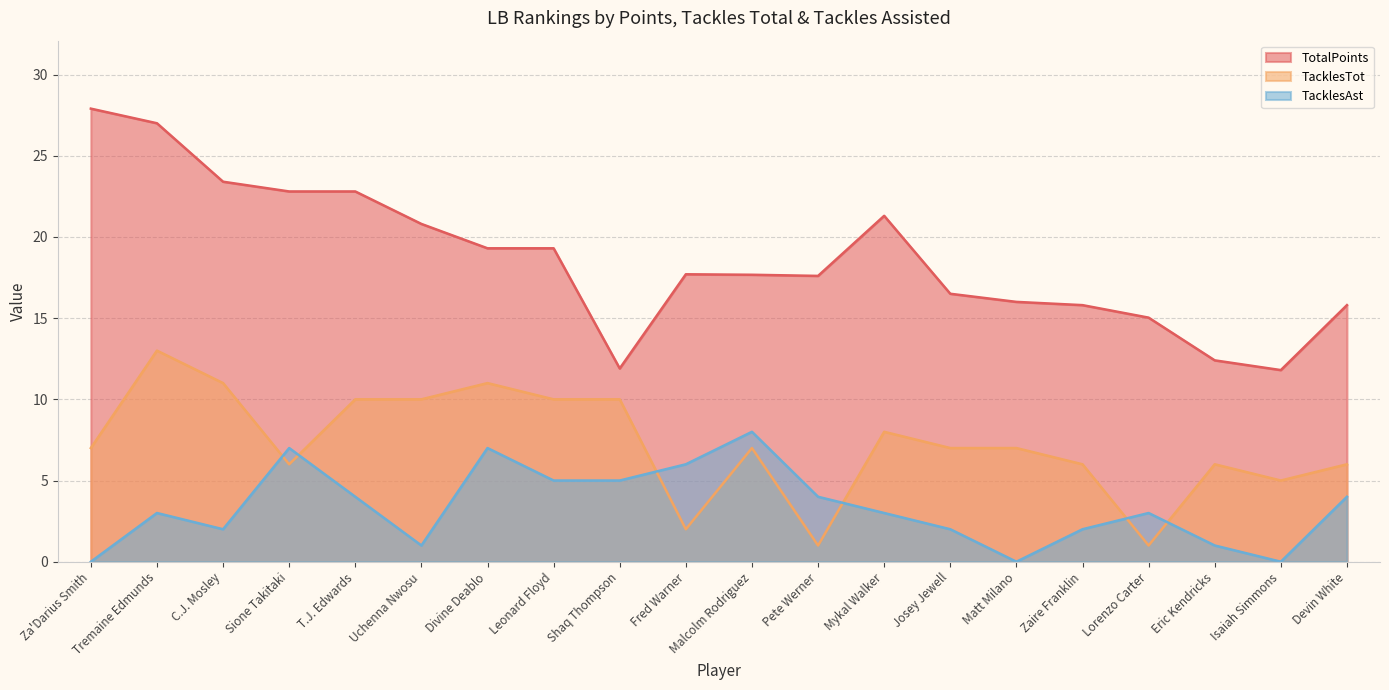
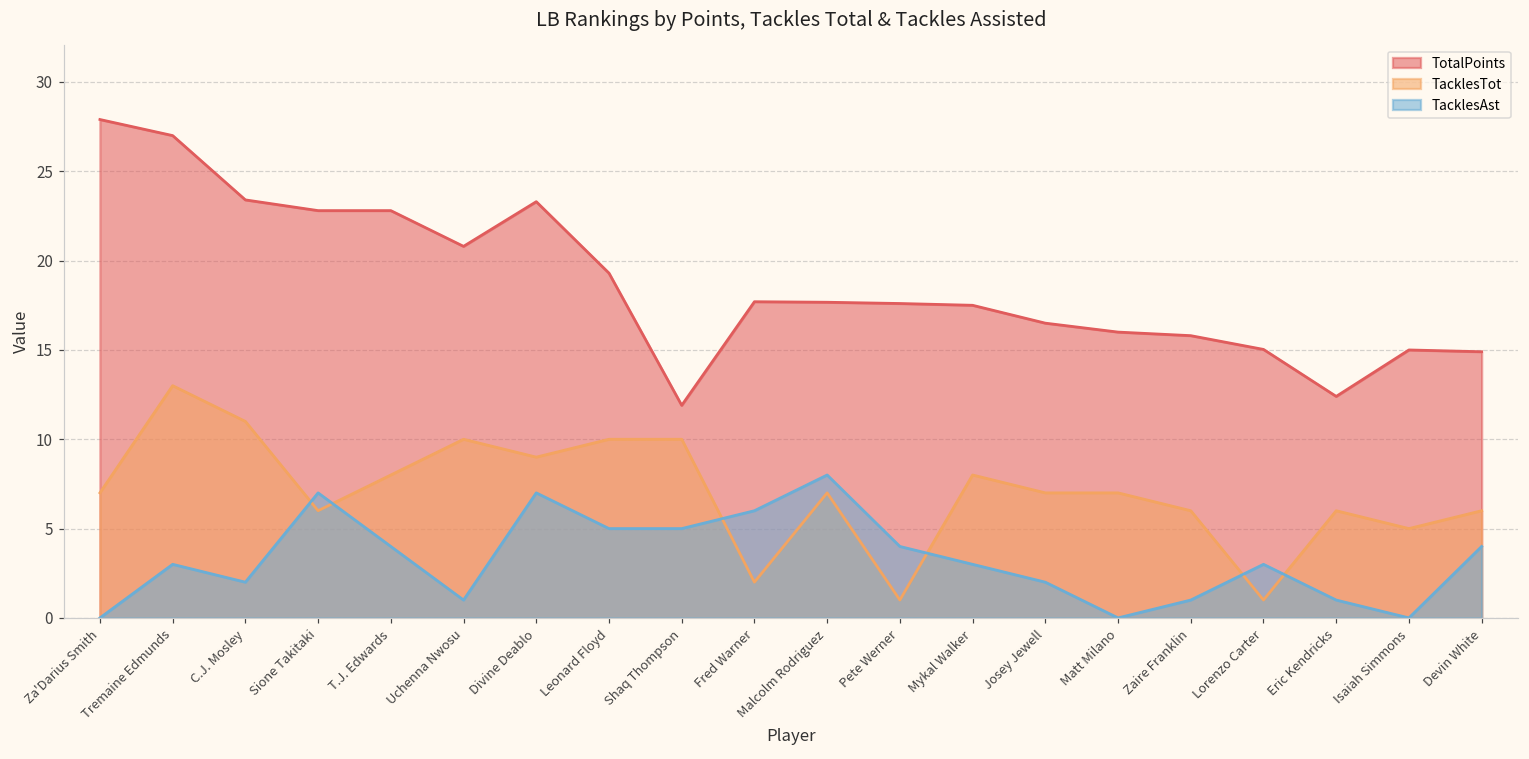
  {
    "TotalPoints": {
      "Za'Darius Smith": 27.9,
      "Tremaine Edmunds": 27.0,
      "C.J. Mosley": 23.4,
      "Sione Takitaki": 22.8,
      "T.J. Edwards": 22.8,
      "Uchenna Nwosu": 20.8,
-     "Divine Deablo": 19.3,
+     "Divine Deablo": 23.3,
      "Leonard Floyd": 19.3,
      "Shaq Thompson": 11.9,
      "Fred Warner": 17.7,
      "Malcolm Rodriguez": 17.7,
      "Pete Werner": 17.6,
-     "Mykal Walker": 21.3,
+     "Mykal Walker": 17.5,
      "Josey Jewell": 16.5,
      "Matt Milano": 16.0,
      "Zaire Franklin": 15.8,
      "Lorenzo Carter": 15.0,
      "Eric Kendricks": 12.4,
-     "Isaiah Simmons": 11.8,
-     "Devin White": 15.8
+     "Isaiah Simmons": 15.0,
+     "Devin White": 14.9
    },
    "TacklesTot": {
      "Za'Darius Smith": 7,
      "Tremaine Edmunds": 13,
      "C.J. Mosley": 11,
      "Sione Takitaki": 6,
-     "T.J. Edwards": 10,
+     "T.J. Edwards": 8,
      "Uchenna Nwosu": 10,
-     "Divine Deablo": 11,
+     "Divine Deablo": 9,
      "Leonard Floyd": 10,
      "Shaq Thompson": 10,
      "Fred Warner": 2,
      "Malcolm Rodriguez": 7,
      "Pete Werner": 1,
      "Mykal Walker": 8,
      "Josey Jewell": 7,
      "Matt Milano": 7,
      "Zaire Franklin": 6,
      "Lorenzo Carter": 1,
      "Eric Kendricks": 6,
      "Isaiah Simmons": 5,
      "Devin White": 6
    },
    "TacklesAst": {
      "Za'Darius Smith": 0,
      "Tremaine Edmunds": 3,
      "C.J. Mosley": 2,
      "Sione Takitaki": 7,
      "T.J. Edwards": 4,
      "Uchenna Nwosu": 1,
      "Divine Deablo": 7,
      "Leonard Floyd": 5,
      "Shaq Thompson": 5,
      "Fred Warner": 6,
      "Malcolm Rodriguez": 8,
      "Pete Werner": 4,
      "Mykal Walker": 3,
      "Josey Jewell": 2,
      "Matt Milano": 0,
-     "Zaire Franklin": 2,
+     "Zaire Franklin": 1,
      "Lorenzo Carter": 3,
      "Eric Kendricks": 1,
      "Isaiah Simmons": 0,
      "Devin White": 4
    }
  }
